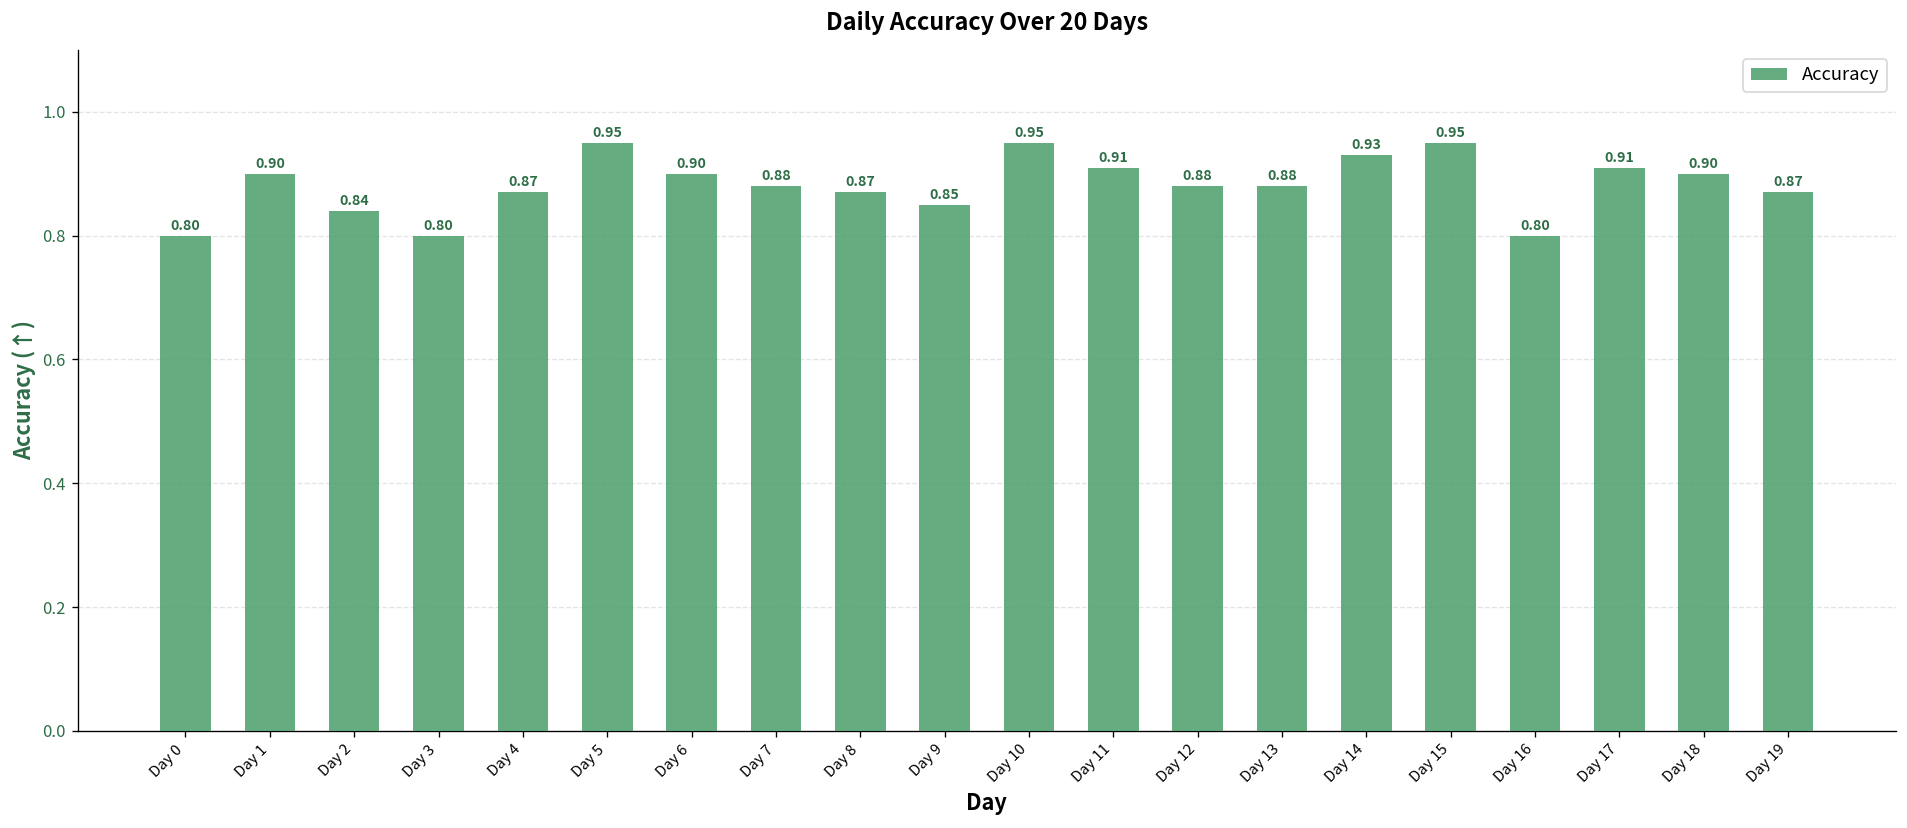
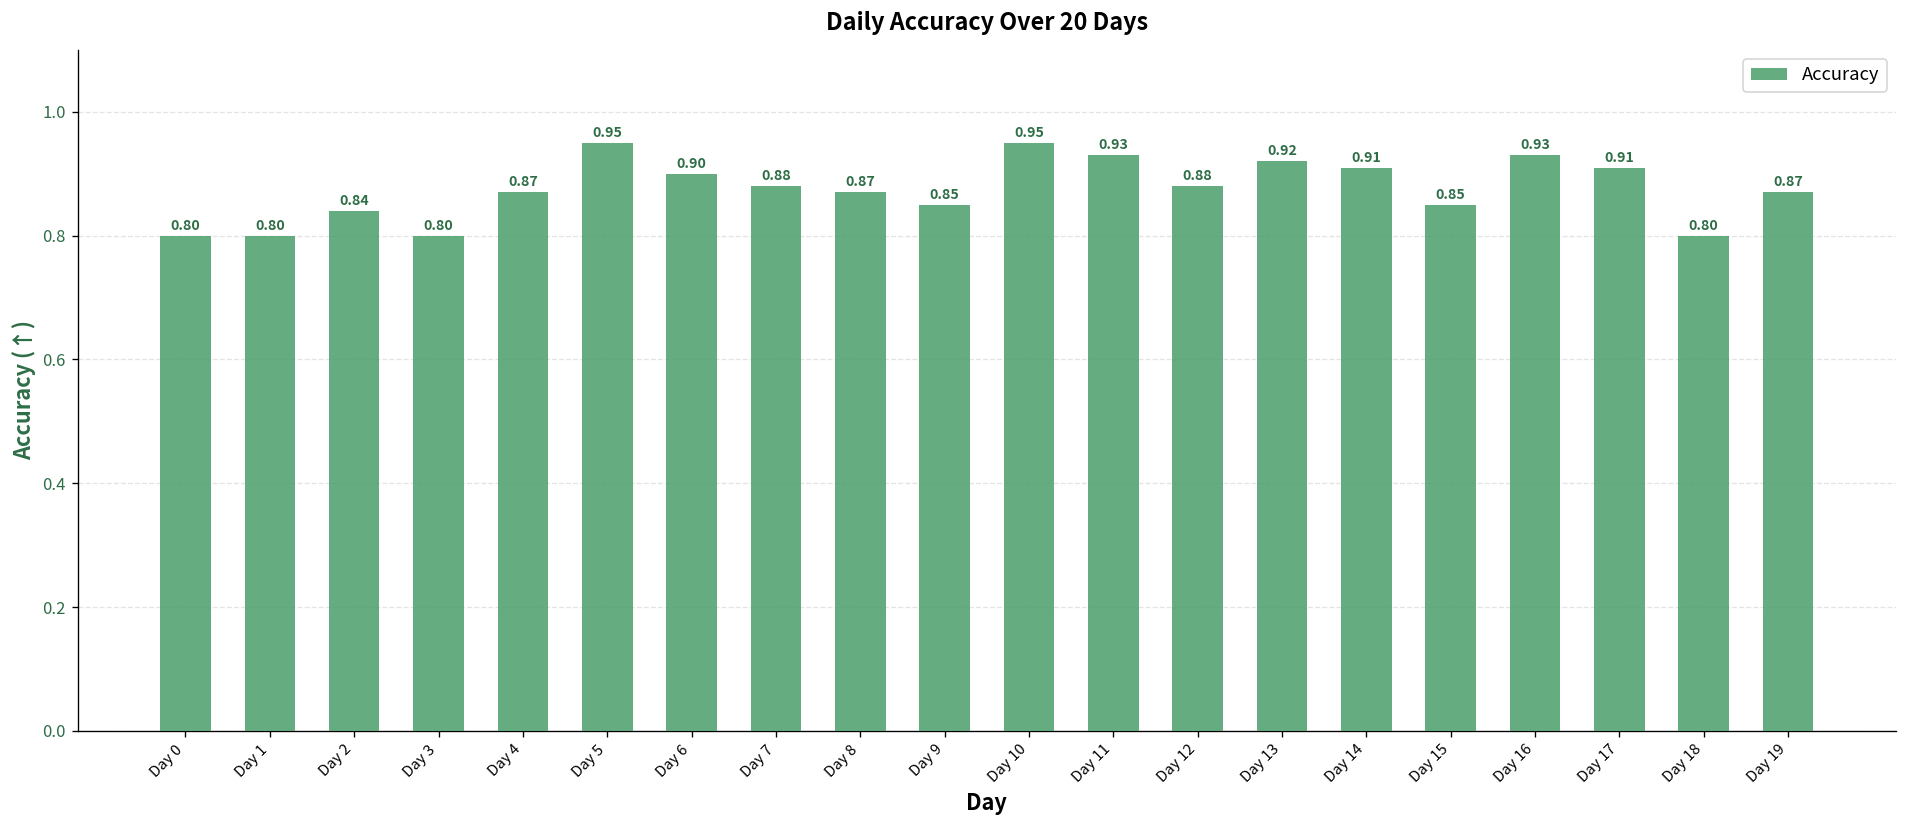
  {
    "Day 0": 0.80,
-   "Day 1": 0.90,
+   "Day 1": 0.80,
    "Day 2": 0.84,
    "Day 3": 0.80,
    "Day 4": 0.87,
    "Day 5": 0.95,
    "Day 6": 0.90,
    "Day 7": 0.88,
    "Day 8": 0.87,
    "Day 9": 0.85,
    "Day 10": 0.95,
-   "Day 11": 0.91,
+   "Day 11": 0.93,
    "Day 12": 0.88,
-   "Day 13": 0.88,
-   "Day 14": 0.93,
-   "Day 15": 0.95,
-   "Day 16": 0.80,
+   "Day 13": 0.92,
+   "Day 14": 0.91,
+   "Day 15": 0.85,
+   "Day 16": 0.93,
    "Day 17": 0.91,
-   "Day 18": 0.90,
+   "Day 18": 0.80,
    "Day 19": 0.87
  }
